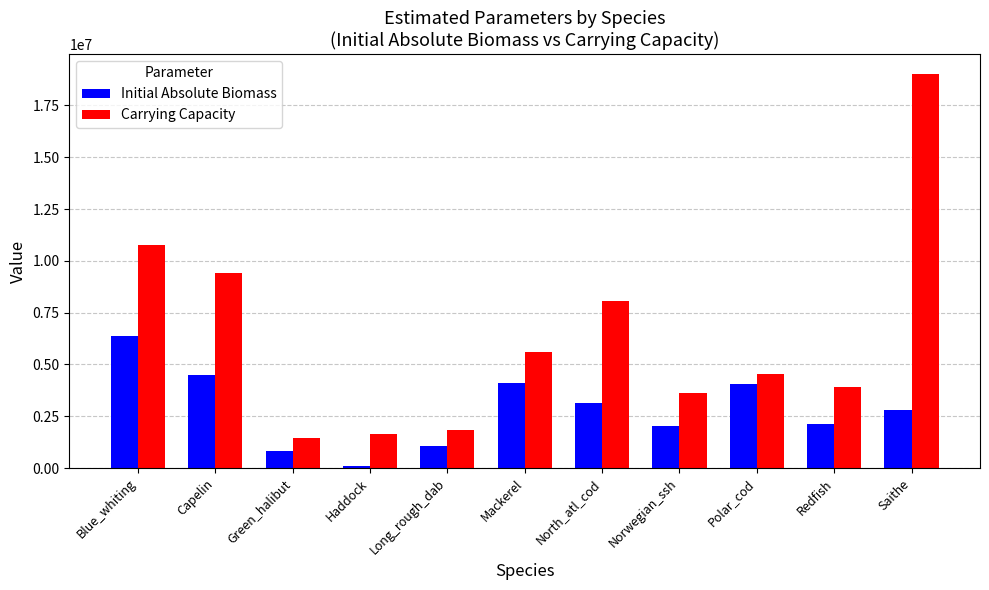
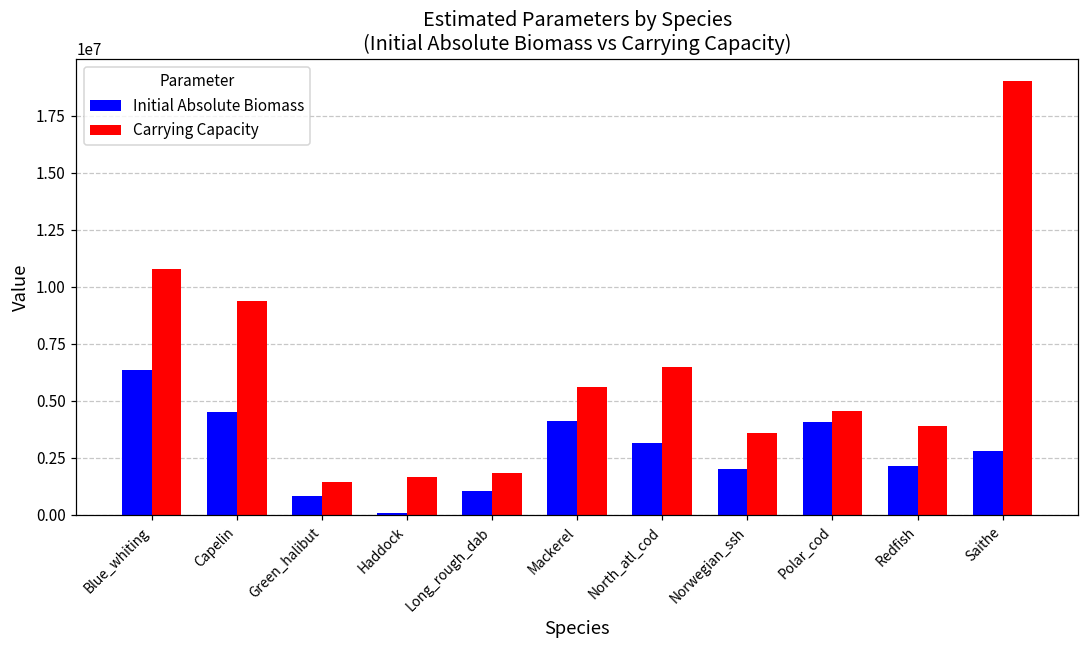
  {
    "Initial Absolute Biomass": {
      "Blue_whiting": 6400000,
      "Capelin": 4500000,
      "Green_halibut": 800000,
      "Long_rough_dab": 1100000,
      "Mackerel": 4100000,
      "North_atl_cod": 3100000,
      "Norwegian_ssh": 2000000,
      "Polar_cod": 4100000,
      "Redfish": 2100000,
      "Saithe": 2800000
    },
    "Carrying Capacity": {
      "Blue_whiting": 10800000,
      "Capelin": 9400000,
      "Green_halibut": 1500000,
      "Haddock": 1600000,
      "Long_rough_dab": 1800000,
      "Mackerel": 5600000,
-     "North_atl_cod": 8100000,
+     "North_atl_cod": 6500000,
      "Norwegian_ssh": 3600000,
      "Polar_cod": 4500000,
      "Redfish": 3900000,
      "Saithe": 19000000
    }
  }
